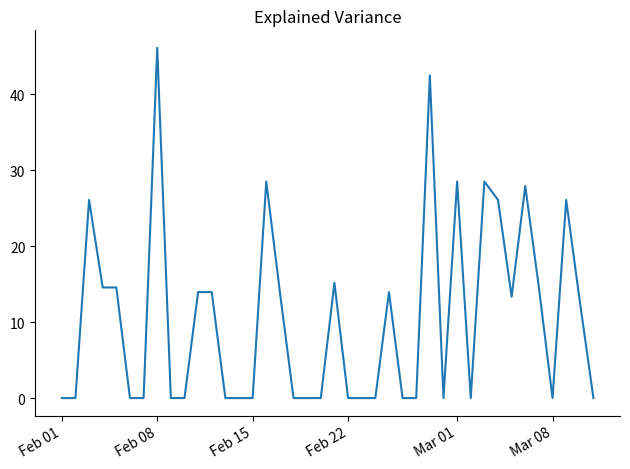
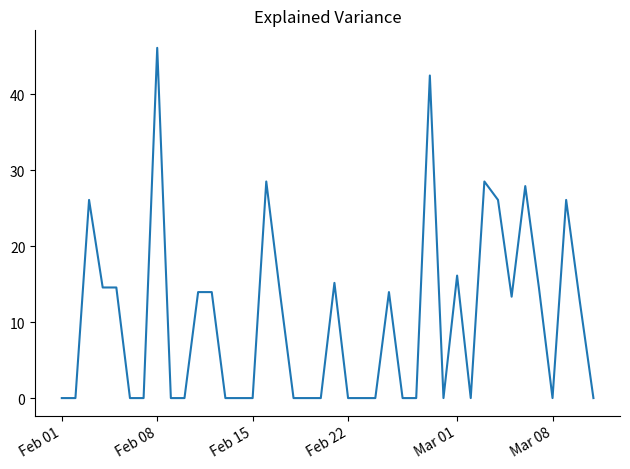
  {
    "Feb 01": 0,
    "Feb 08": 46,
    "Feb 15": 0,
    "Feb 22": 0,
-   "Mar 01": 28,
+   "Mar 01": 16,
    "Mar 08": 0
  }
